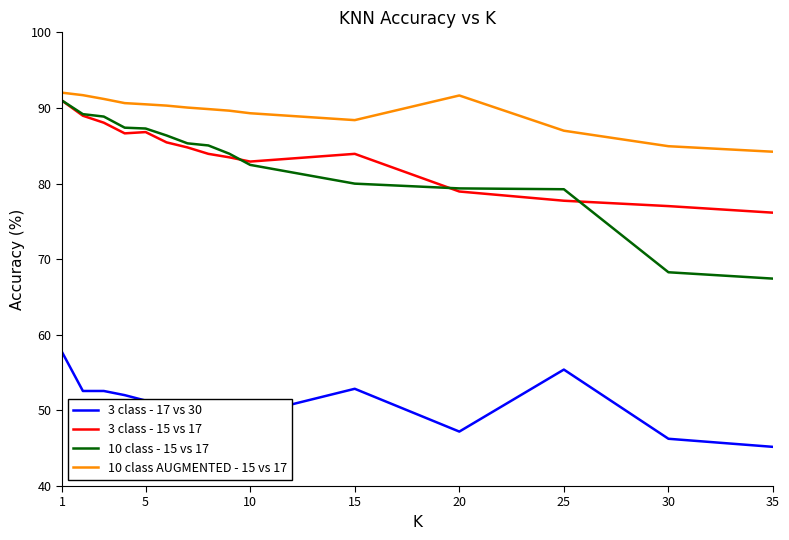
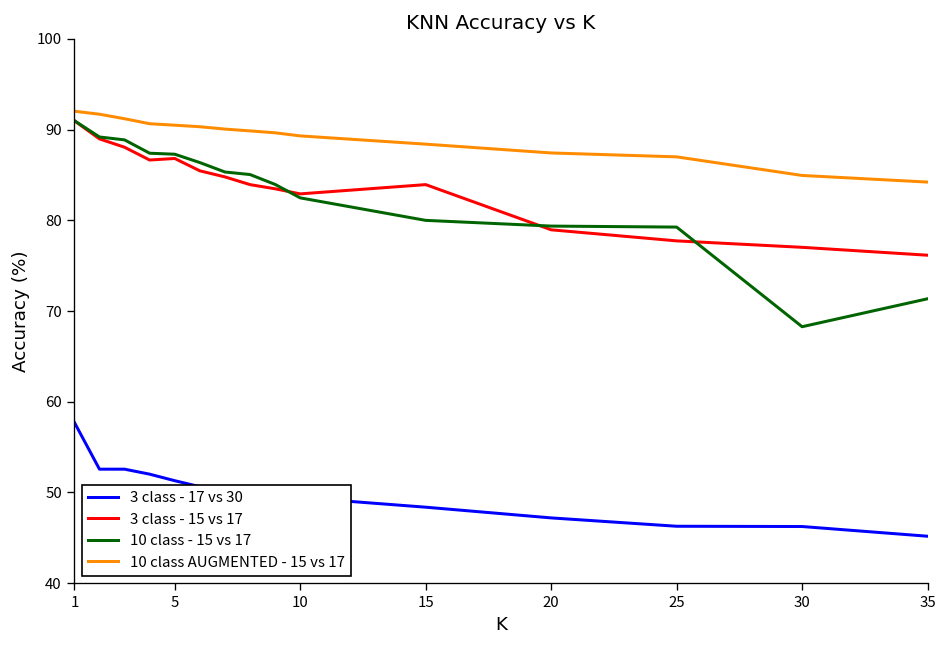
  {
    "3 class - 17 vs 30": {
      "1": 58,
-     "15": 53,
+     "15": 48,
      "20": 47,
-     "25": 55,
+     "25": 46,
      "30": 46,
      "35": 45
    },
    "3 class - 15 vs 17": {
      "5": 87,
      "10": 83,
      "15": 84,
      "20": 79,
      "25": 78,
      "30": 77,
      "35": 76
    },
    "10 class - 15 vs 17": {
      "5": 87,
      "10": 82,
      "15": 80,
      "20": 79,
      "25": 79,
      "30": 68,
-     "35": 67
+     "35": 71
    },
    "10 class AUGMENTED - 15 vs 17": {
      "1": 92,
      "5": 90,
      "10": 89,
      "15": 88,
-     "20": 92,
+     "20": 87,
      "25": 87,
      "30": 85,
      "35": 84
    }
  }
